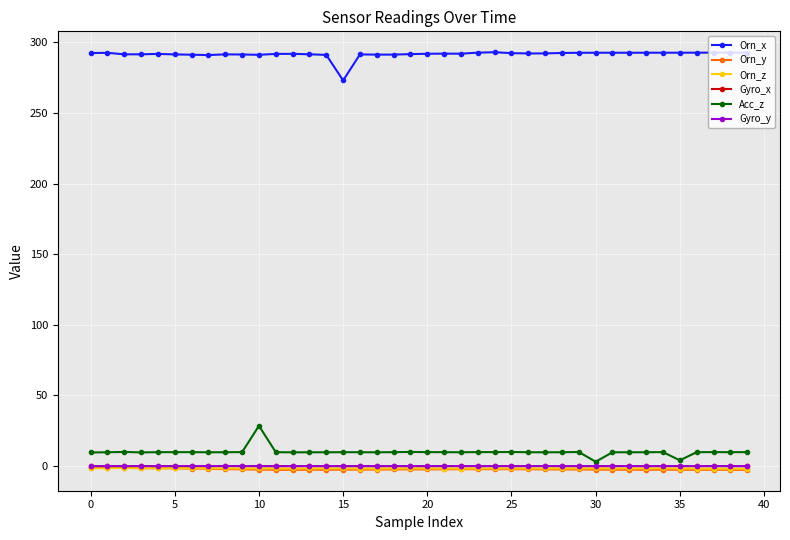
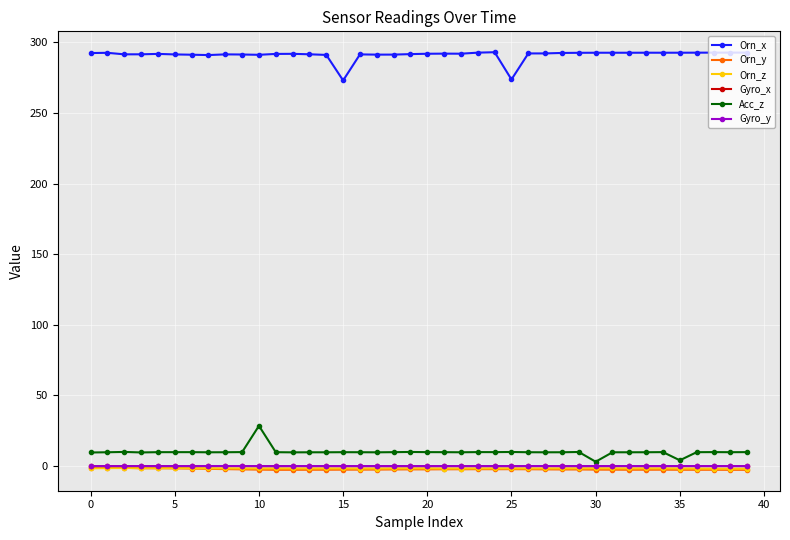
  {
    "Orn_x": {
      "0": 292,
      "5": 291,
      "10": 291,
      "15": 273,
      "20": 292,
-     "25": 292,
+     "25": 274,
      "30": 293,
      "35": 293
    },
    "Acc_z": {
      "0": 10,
      "5": 10,
      "10": 29,
      "15": 10,
      "20": 10,
      "25": 10,
      "30": 3,
      "35": 4
    }
  }
